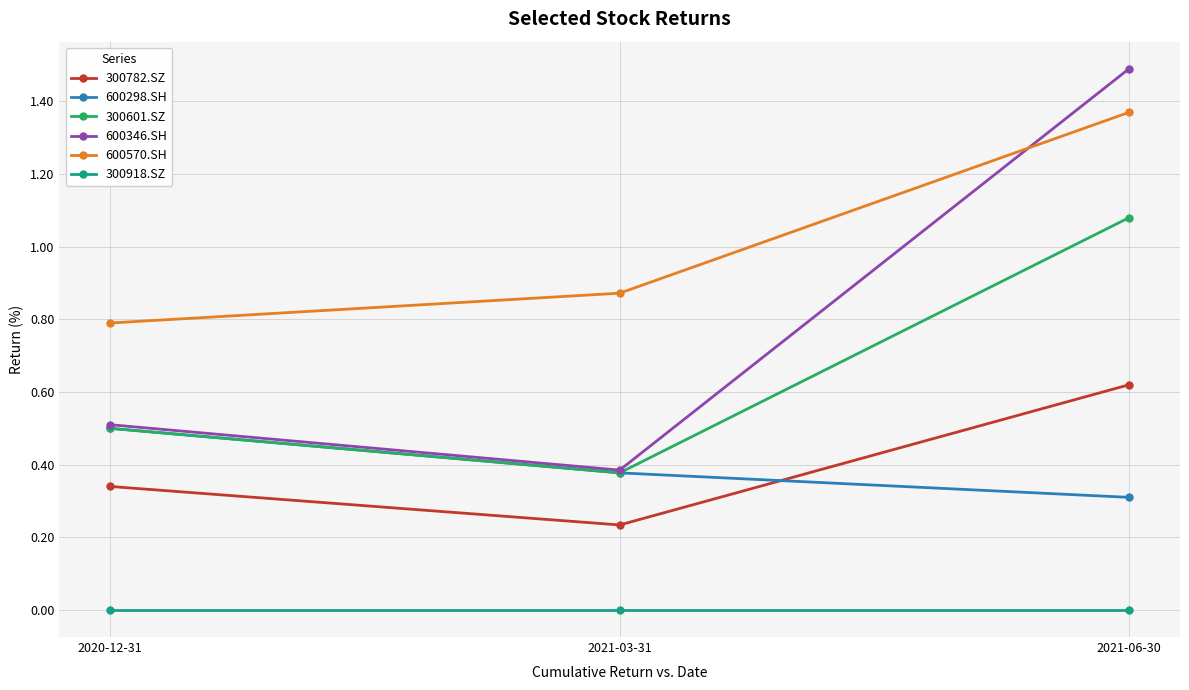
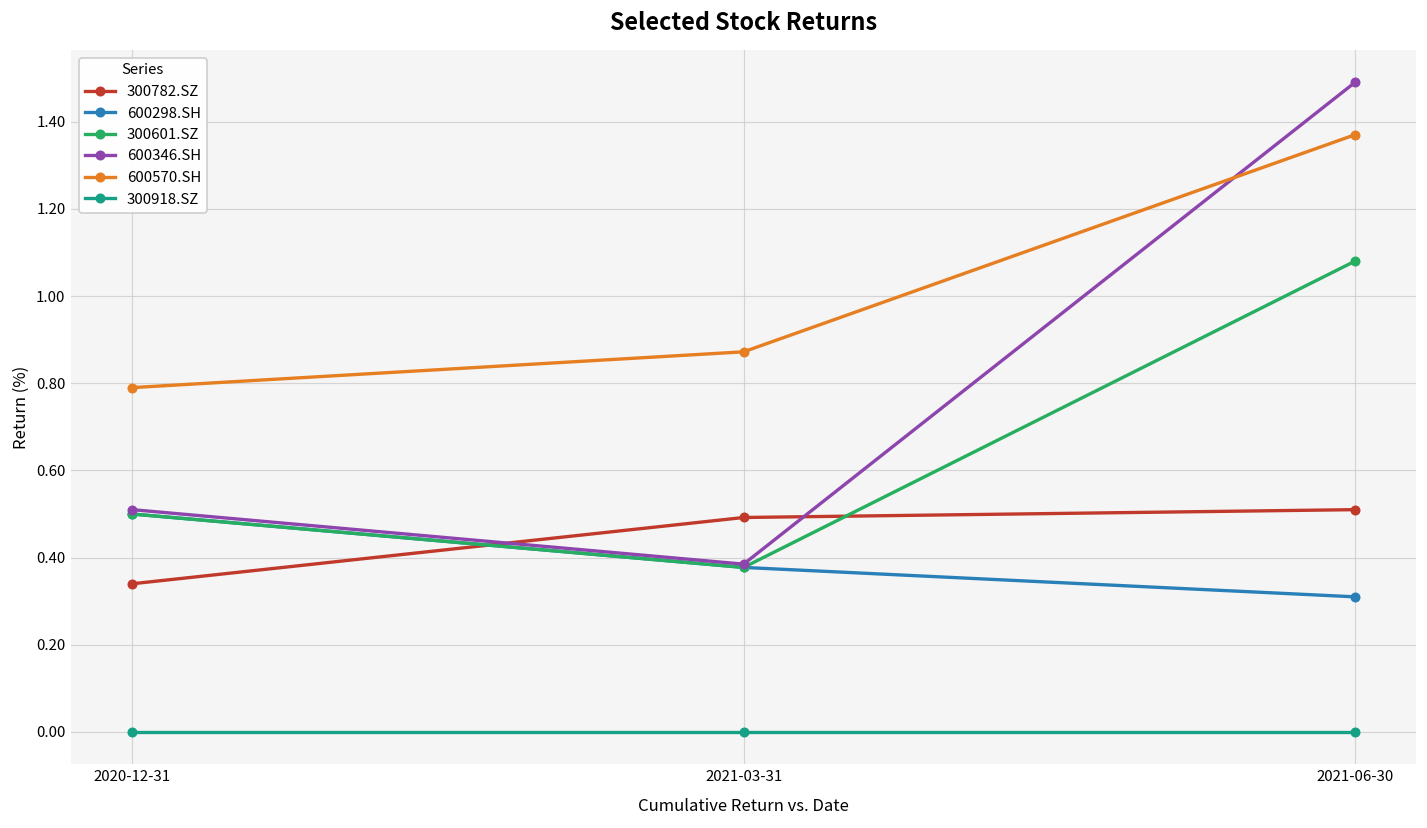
  {
    "300782.SZ": {
      "2020-12-31": 0.34,
-     "2021-03-31": 0.23,
-     "2021-06-30": 0.62
+     "2021-03-31": 0.49,
+     "2021-06-30": 0.51
    },
    "600298.SH": {
      "2021-06-30": 0.31
    },
    "600346.SH": {
      "2020-12-31": 0.51,
      "2021-03-31": 0.39,
      "2021-06-30": 1.49
    },
    "600570.SH": {
      "2020-12-31": 0.79,
      "2021-03-31": 0.87,
      "2021-06-30": 1.37
    }
  }
